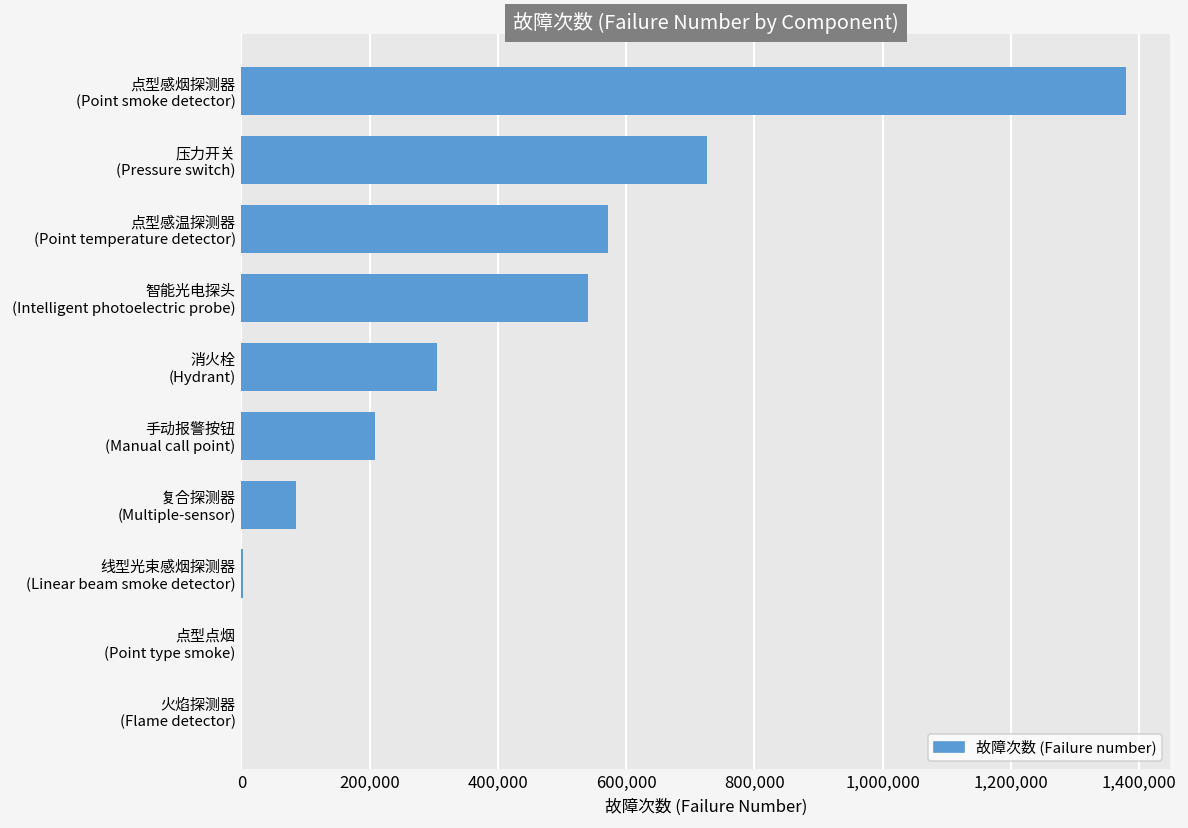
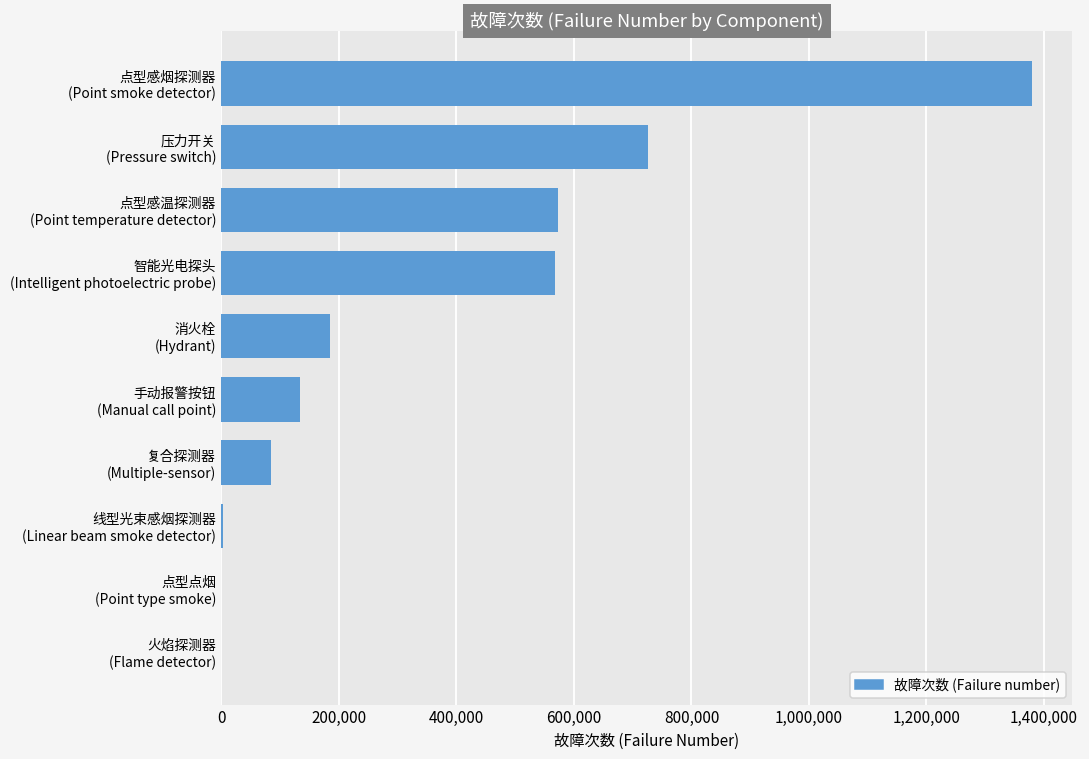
  {
    "点型感烟探测器 (Point smoke detector)": "1,380,000",
    "压力开关 (Pressure switch)": "730,000",
    "点型感温探测器 (Point temperature detector)": "570,000",
-   "智能光电探头 (Intelligent photoelectric probe)": "540,000",
-   "消火栓 (Hydrant)": "300,000",
-   "手动报警按钮 (Manual call point)": "210,000",
+   "智能光电探头 (Intelligent photoelectric probe)": "570,000",
+   "消火栓 (Hydrant)": "180,000",
+   "手动报警按钮 (Manual call point)": "130,000",
    "复合探测器 (Multiple-sensor)": "80,000"
  }
